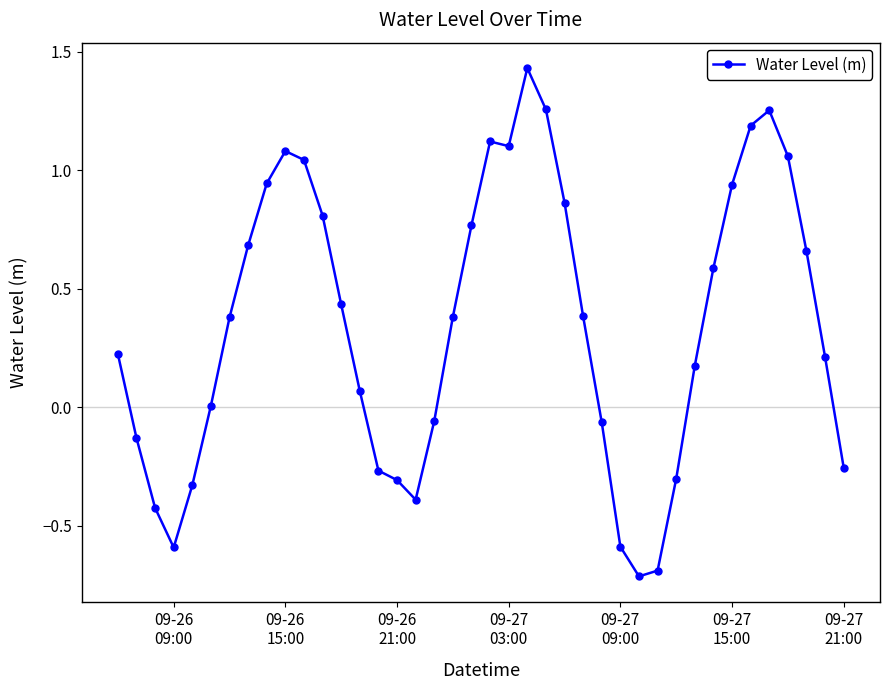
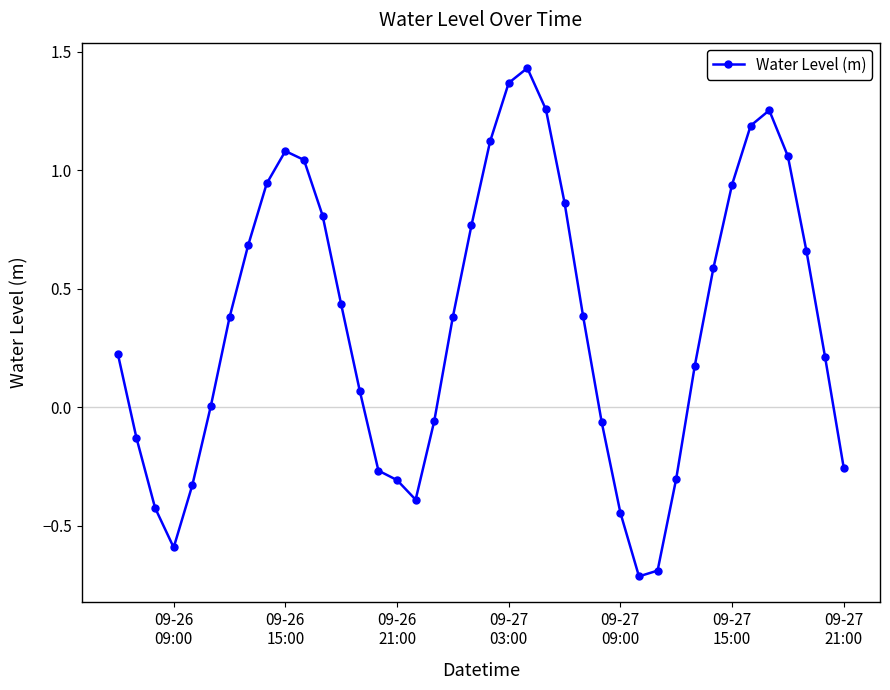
  {
    "09-26 09:00": -0.59,
    "09-26 15:00": 1.08,
    "09-26 21:00": -0.31,
-   "09-27 03:00": 1.10,
-   "09-27 09:00": -0.59,
+   "09-27 03:00": 1.37,
+   "09-27 09:00": -0.45,
    "09-27 15:00": 0.94,
    "09-27 21:00": -0.26
  }
